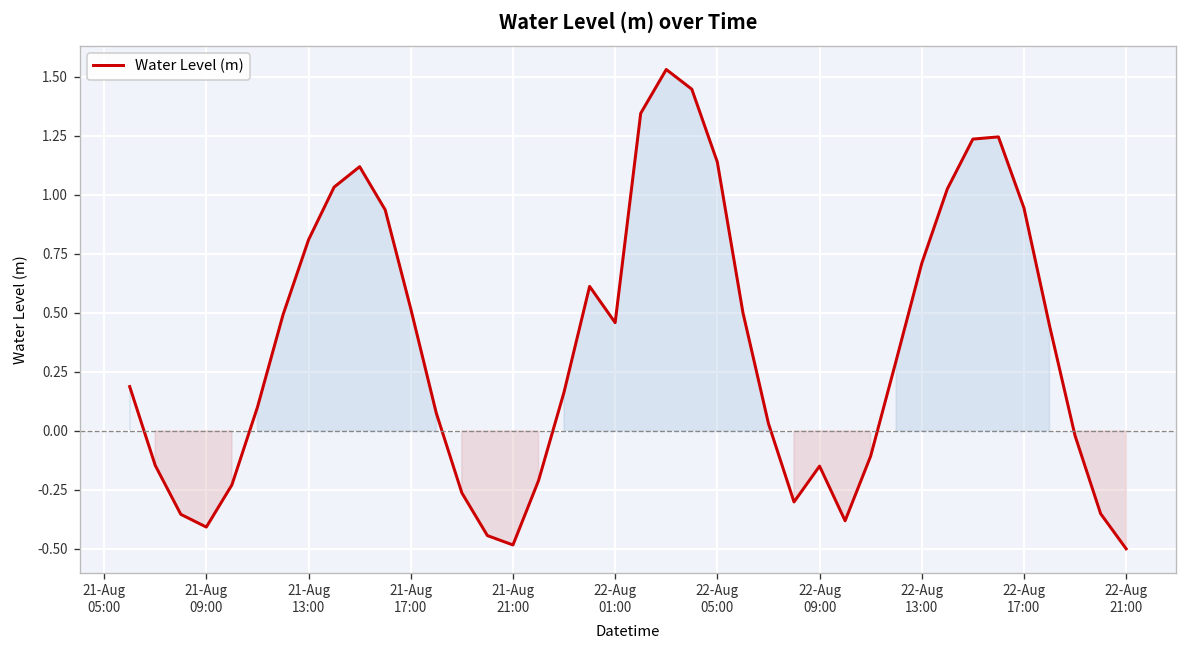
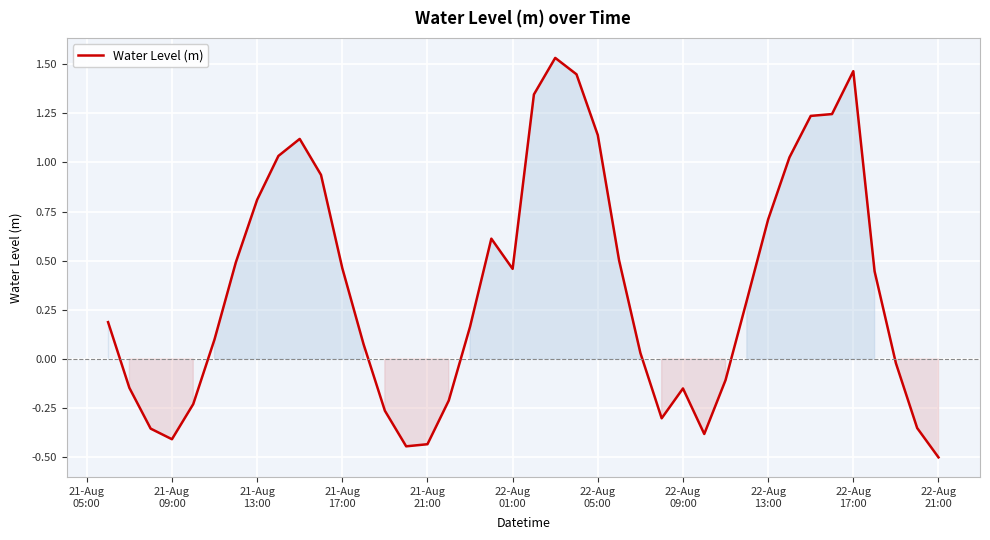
  {
    "21-Aug 09:00": -0.41,
    "21-Aug 13:00": 0.81,
-   "21-Aug 17:00": 0.52,
-   "21-Aug 21:00": -0.48,
+   "21-Aug 17:00": 0.46,
+   "21-Aug 21:00": -0.43,
    "22-Aug 01:00": 0.46,
    "22-Aug 05:00": 1.14,
    "22-Aug 09:00": -0.15,
    "22-Aug 13:00": 0.71,
-   "22-Aug 17:00": 0.94,
+   "22-Aug 17:00": 1.46,
    "22-Aug 21:00": -0.50
  }
